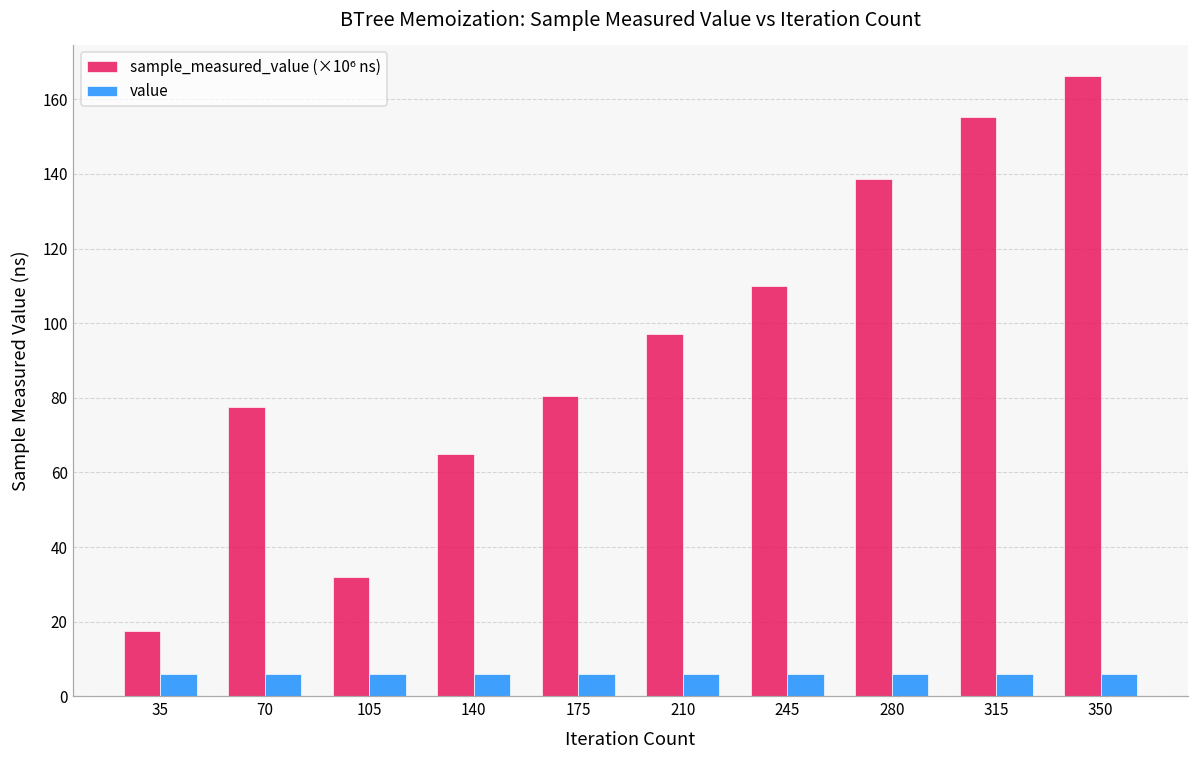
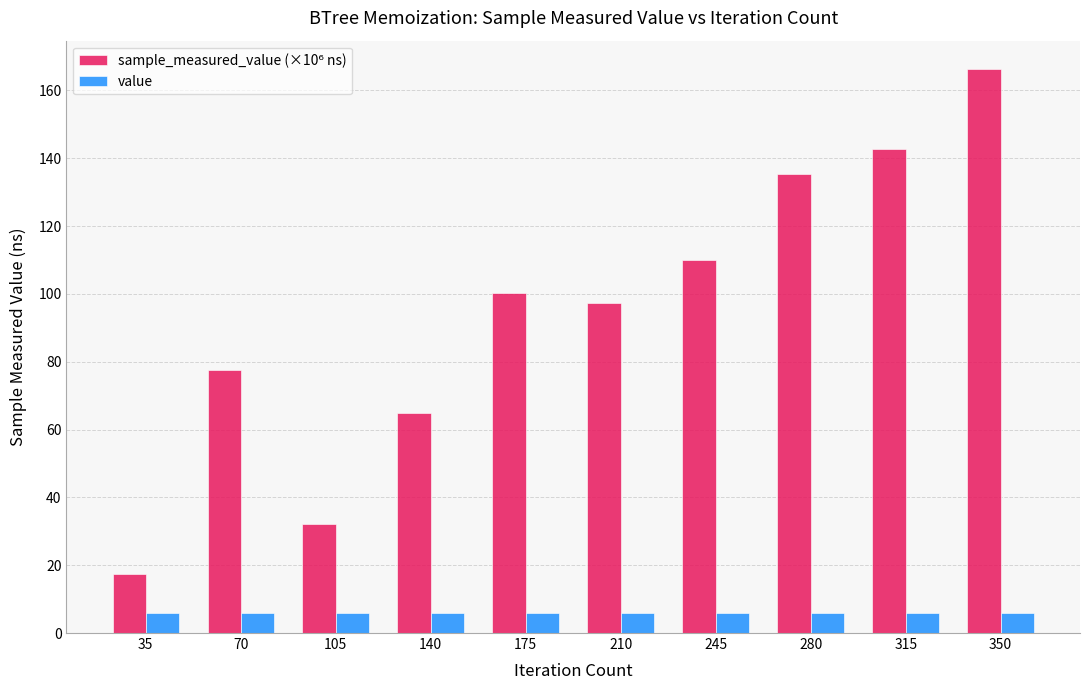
  {
    "sample_measured_value (×10⁶ ns)": {
      "35": 17,
      "70": 77,
      "105": 32,
      "140": 65,
-     "175": 80,
+     "175": 100,
      "210": 97,
      "245": 110,
-     "280": 139,
-     "315": 155,
+     "280": 135,
+     "315": 143,
      "350": 166
    },
    "value": {
      "35": 6,
      "70": 6,
      "105": 6,
      "140": 6,
      "175": 6,
      "210": 6,
      "245": 6,
      "280": 6,
      "315": 6,
      "350": 6
    }
  }
